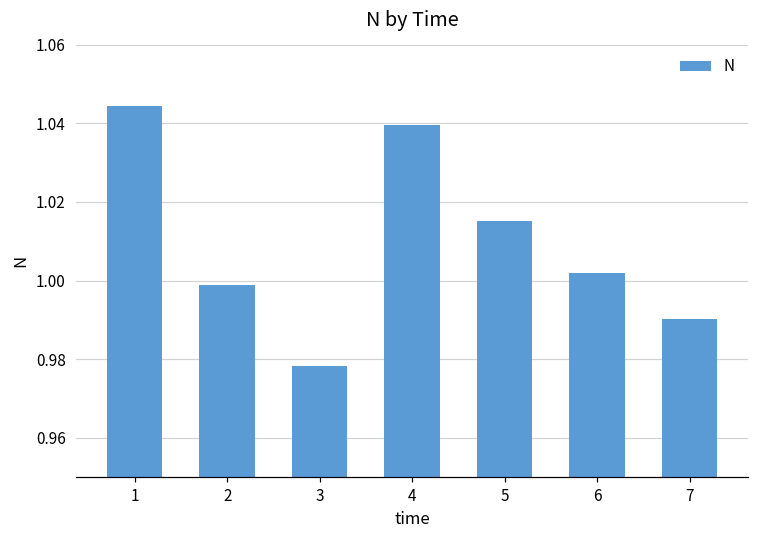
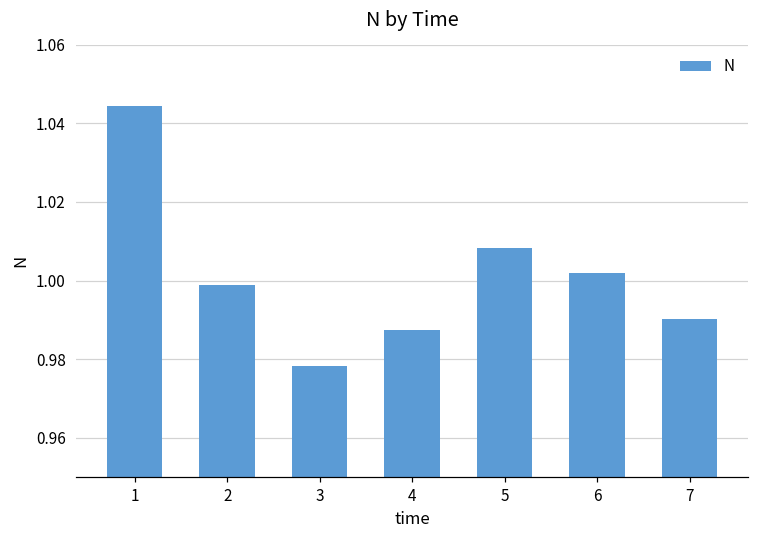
  {
    "1": 1.044,
    "2": 0.999,
    "3": 0.978,
-   "4": 1.040,
-   "5": 1.015,
+   "4": 0.988,
+   "5": 1.008,
    "6": 1.002,
    "7": 0.990
  }
